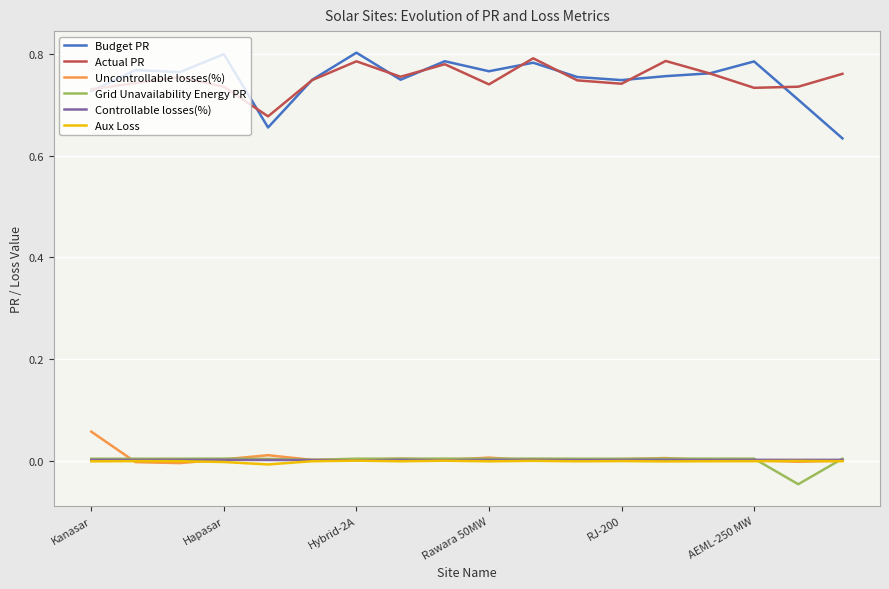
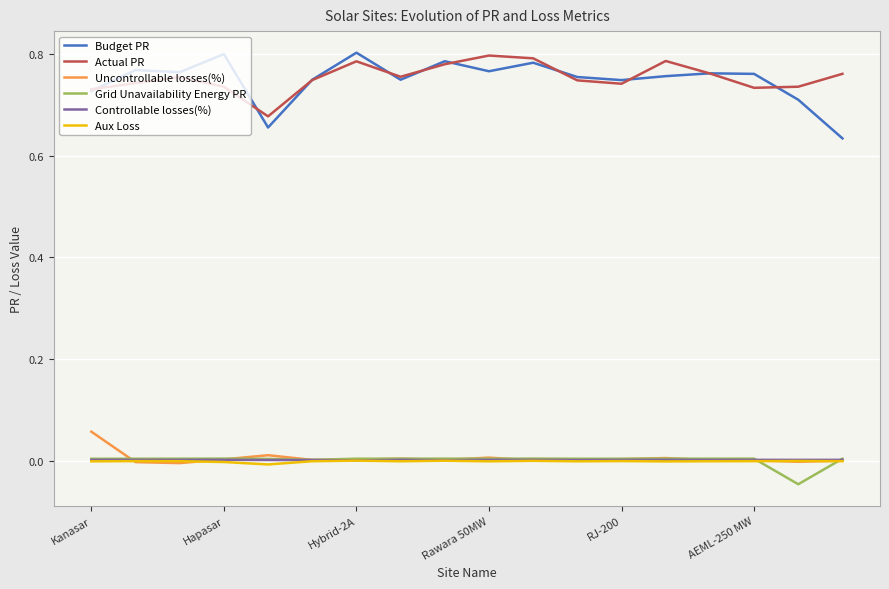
  {
    "Budget PR": {
      "Hybrid-2A": 0.80,
      "Rawara 50MW": 0.77,
      "RJ-200": 0.75,
-     "AEML-250 MW": 0.79
+     "AEML-250 MW": 0.76
    },
    "Actual PR": {
      "Hybrid-2A": 0.79,
-     "Rawara 50MW": 0.74,
+     "Rawara 50MW": 0.80,
      "RJ-200": 0.74,
      "AEML-250 MW": 0.73
    },
    "Uncontrollable losses(%)": {
      "Kanasar": 0.06
    }
  }
